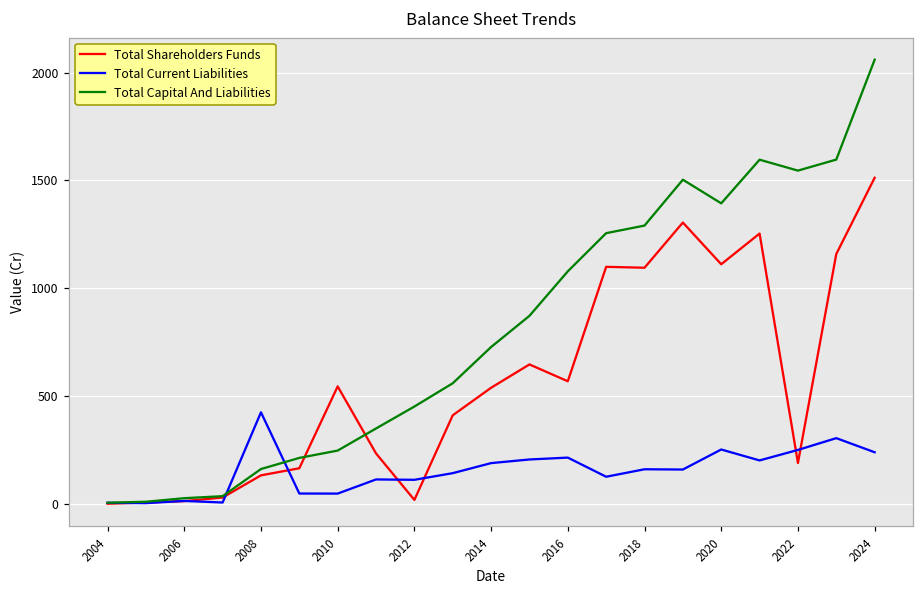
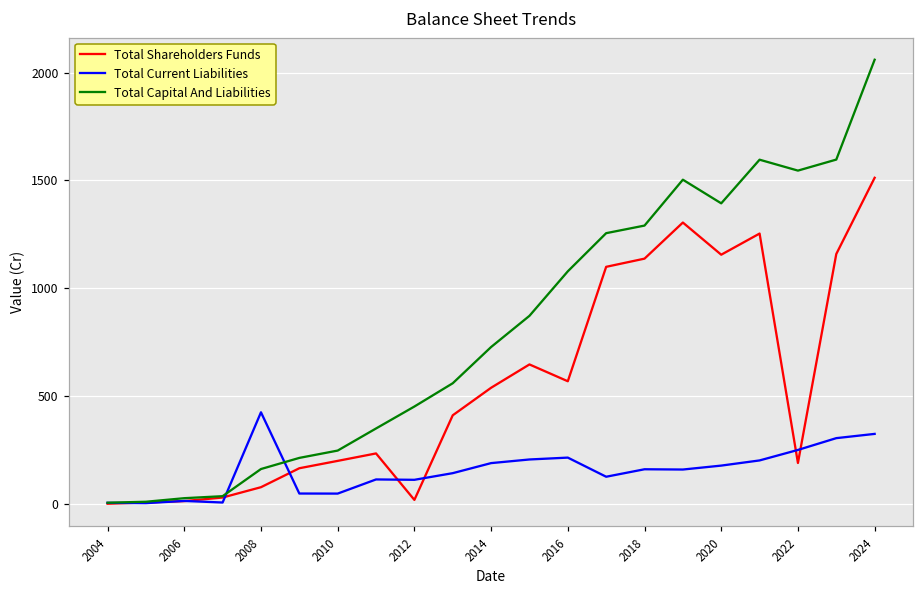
  {
    "Total Shareholders Funds": {
-     "2008": 130,
-     "2010": 540,
+     "2008": 80,
+     "2010": 200,
      "2012": 20,
      "2014": 540,
      "2016": 570,
-     "2018": 1100,
-     "2020": 1110,
+     "2018": 1140,
+     "2020": 1160,
      "2022": 190,
      "2024": 1510
    },
    "Total Current Liabilities": {
      "2008": 420,
      "2010": 50,
      "2012": 110,
      "2014": 190,
      "2016": 210,
      "2018": 160,
-     "2020": 250,
+     "2020": 180,
      "2022": 250,
-     "2024": 240
+     "2024": 320
    },
    "Total Capital And Liabilities": {
      "2008": 160,
      "2010": 250,
      "2012": 450,
      "2014": 730,
      "2016": 1080,
      "2018": 1290,
      "2020": 1390,
      "2022": 1550,
      "2024": 2060
    }
  }
